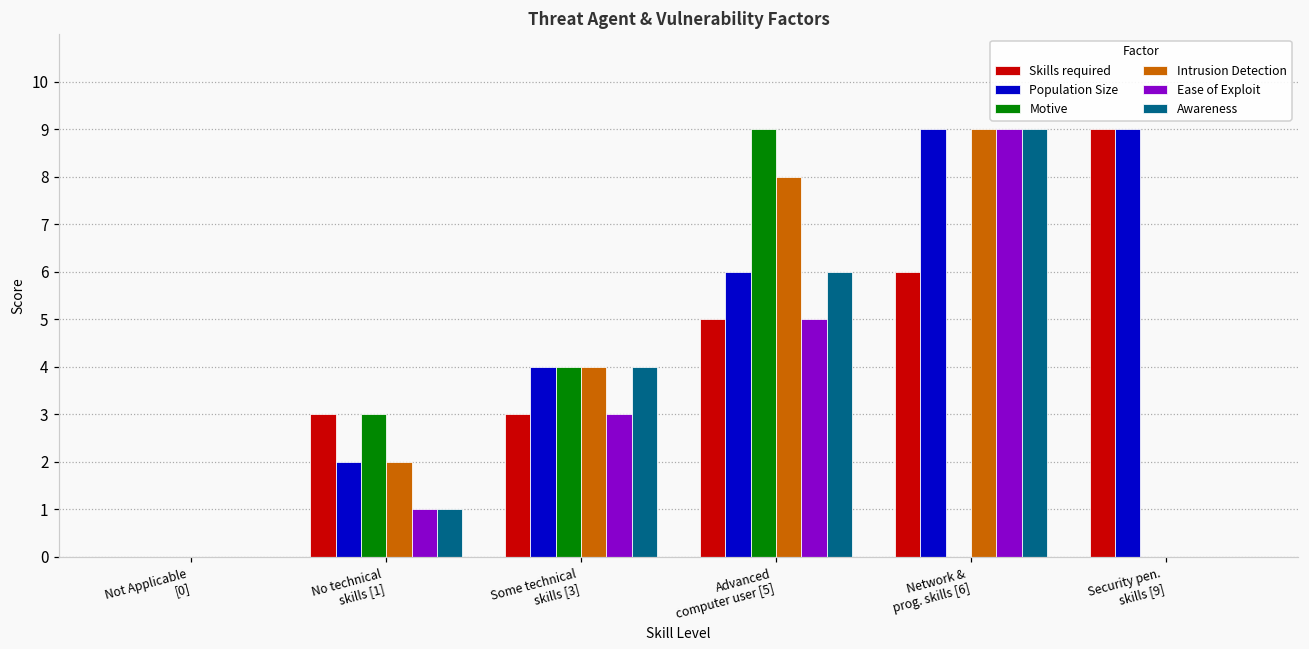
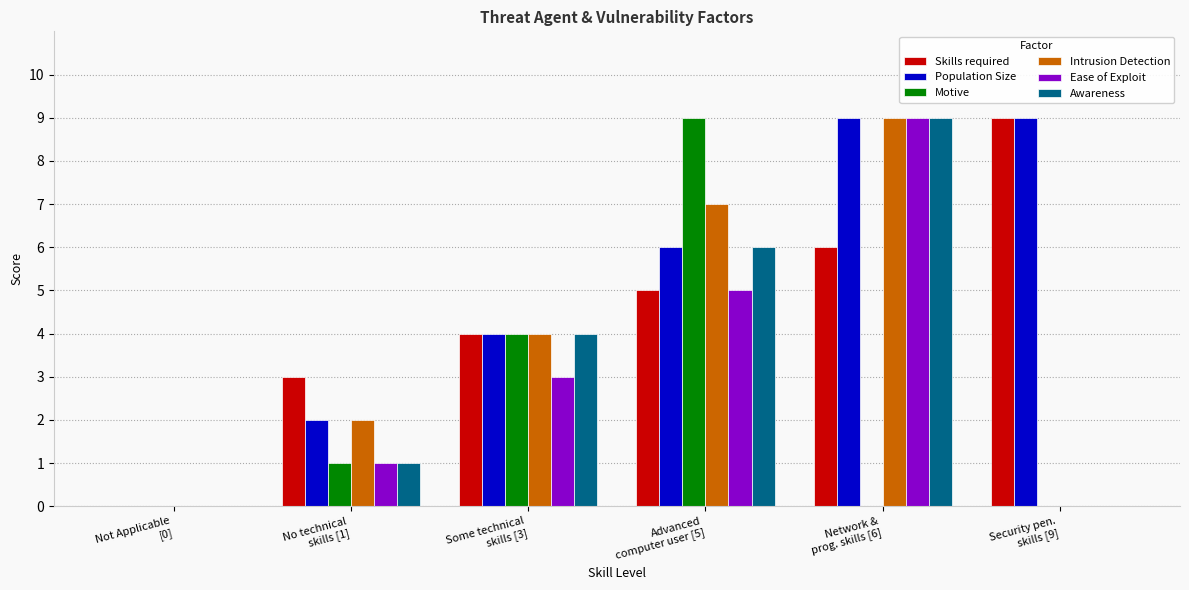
  {
    "Skills required": {
      "Not Applicable [0]": 0,
      "No technical skills [1]": 3,
-     "Some technical skills [3]": 3,
+     "Some technical skills [3]": 4,
      "Advanced computer user [5]": 5,
      "Network & prog. skills [6]": 6,
      "Security pen. skills [9]": 9
    },
    "Population Size": {
      "Not Applicable [0]": 0,
      "No technical skills [1]": 2,
      "Some technical skills [3]": 4,
      "Advanced computer user [5]": 6,
      "Network & prog. skills [6]": 9,
      "Security pen. skills [9]": 9
    },
    "Motive": {
      "Not Applicable [0]": 0,
-     "No technical skills [1]": 3,
+     "No technical skills [1]": 1,
      "Some technical skills [3]": 4,
      "Advanced computer user [5]": 9,
      "Network & prog. skills [6]": 0,
      "Security pen. skills [9]": 0
    },
    "Intrusion Detection": {
      "Not Applicable [0]": 0,
      "No technical skills [1]": 2,
      "Some technical skills [3]": 4,
-     "Advanced computer user [5]": 8,
+     "Advanced computer user [5]": 7,
      "Network & prog. skills [6]": 9,
      "Security pen. skills [9]": 0
    },
    "Ease of Exploit": {
      "Not Applicable [0]": 0,
      "No technical skills [1]": 1,
      "Some technical skills [3]": 3,
      "Advanced computer user [5]": 5,
      "Network & prog. skills [6]": 9,
      "Security pen. skills [9]": 0
    },
    "Awareness": {
      "Not Applicable [0]": 0,
      "No technical skills [1]": 1,
      "Some technical skills [3]": 4,
      "Advanced computer user [5]": 6,
      "Network & prog. skills [6]": 9,
      "Security pen. skills [9]": 0
    }
  }
